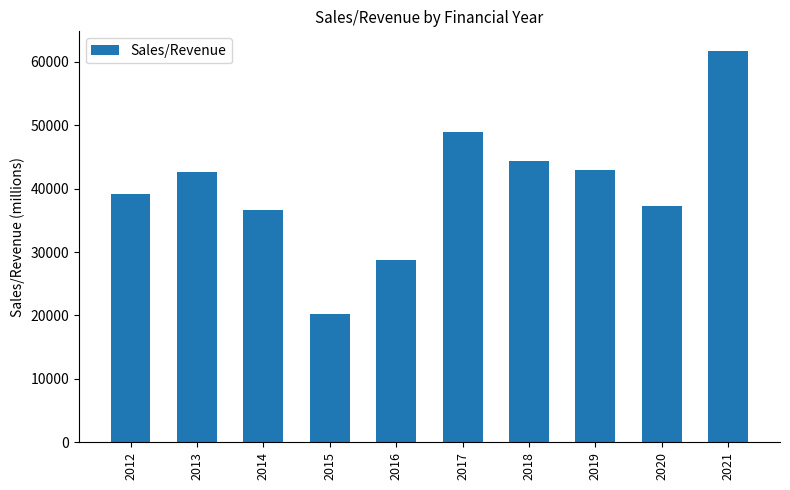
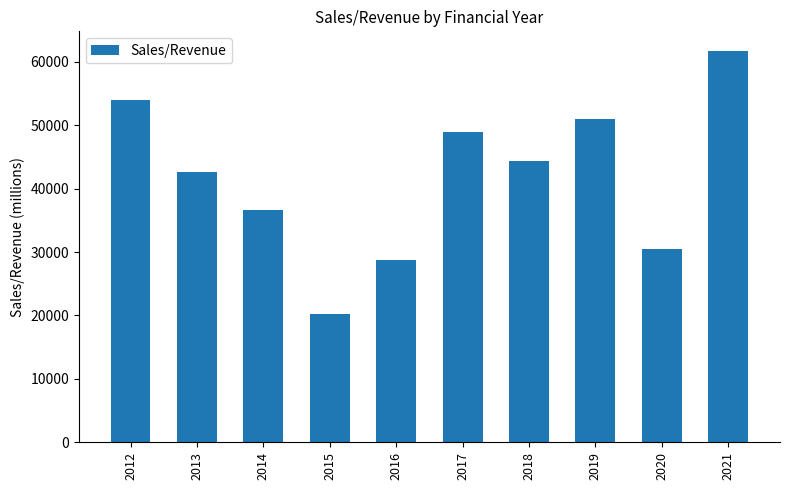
  {
-   "2012": 39000,
+   "2012": 54000,
    "2013": 43000,
    "2014": 37000,
    "2015": 20000,
    "2016": 29000,
    "2017": 49000,
    "2018": 44000,
-   "2019": 43000,
-   "2020": 37000,
+   "2019": 51000,
+   "2020": 30000,
    "2021": 62000
  }
